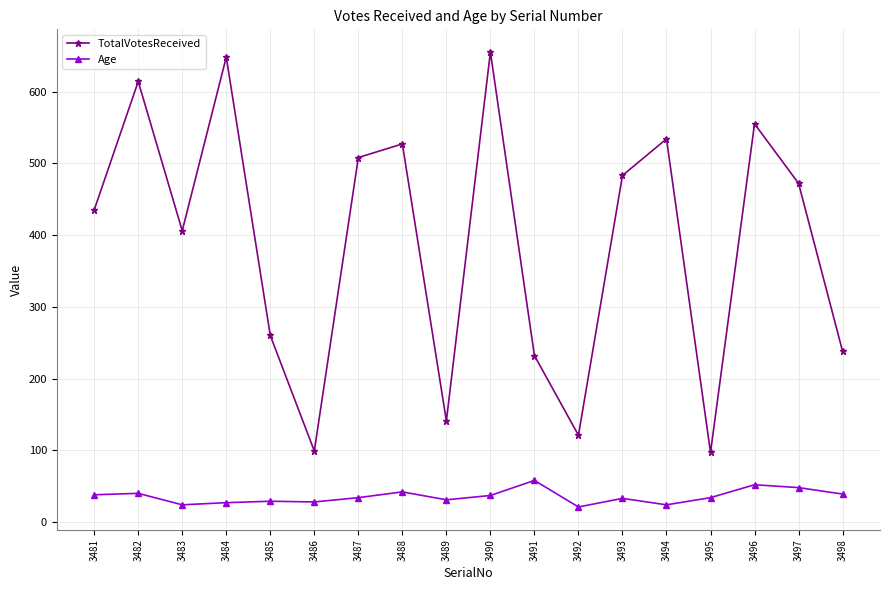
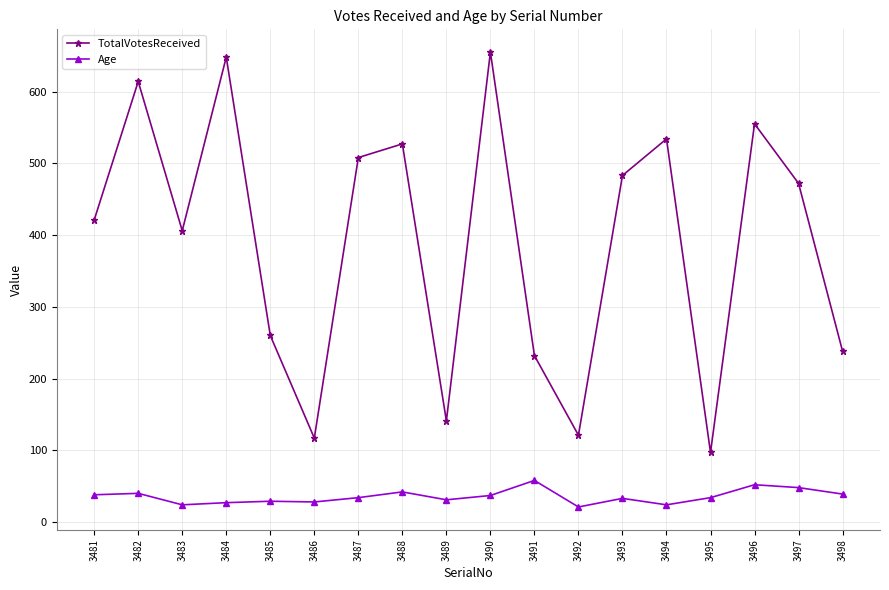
  {
    "TotalVotesReceived": {
-     "3481": 440,
+     "3481": 420,
      "3482": 610,
      "3483": 410,
      "3484": 650,
      "3485": 260,
-     "3486": 100,
+     "3486": 120,
      "3487": 510,
      "3488": 530,
      "3489": 140,
      "3490": 660,
      "3491": 230,
      "3492": 120,
      "3493": 480,
      "3494": 530,
      "3495": 100,
      "3496": 560,
      "3497": 470,
      "3498": 240
    },
    "Age": {
      "3481": 40,
      "3482": 40,
      "3483": 20,
      "3484": 30,
      "3485": 30,
      "3486": 30,
      "3487": 30,
      "3488": 40,
      "3489": 30,
      "3490": 40,
      "3491": 60,
      "3492": 20,
      "3493": 30,
      "3494": 20,
      "3495": 30,
      "3496": 50,
      "3497": 50,
      "3498": 40
    }
  }
